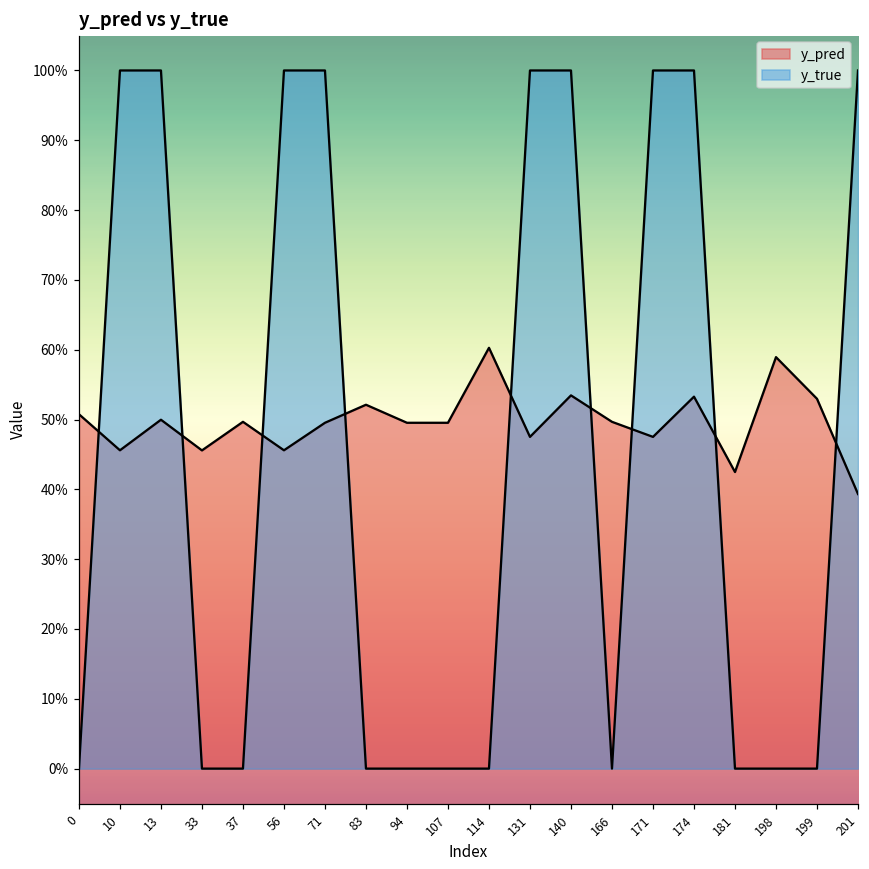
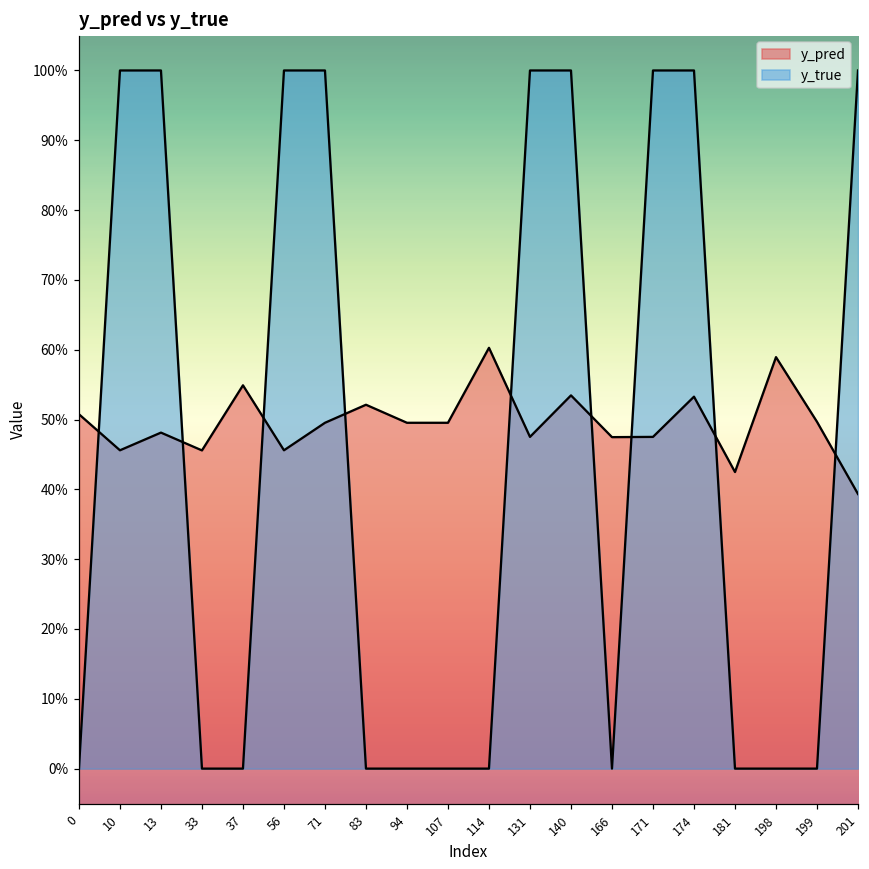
  {
    "y_pred": {
      "0": "51%",
      "10": "46%",
-     "13": "50%",
+     "13": "48%",
      "33": "46%",
-     "37": "50%",
+     "37": "55%",
      "56": "46%",
      "71": "50%",
      "83": "52%",
      "94": "50%",
      "107": "50%",
      "114": "60%",
      "131": "48%",
      "140": "53%",
-     "166": "50%",
+     "166": "47%",
      "171": "48%",
      "174": "53%",
      "181": "42%",
      "198": "59%",
-     "199": "53%",
+     "199": "50%",
      "201": "39%"
    },
    "y_true": {
      "0": "0%",
      "10": "100%",
      "13": "100%",
      "33": "0%",
      "37": "0%",
      "56": "100%",
      "71": "100%",
      "83": "0%",
      "94": "0%",
      "107": "0%",
      "114": "0%",
      "131": "100%",
      "140": "100%",
      "166": "0%",
      "171": "100%",
      "174": "100%",
      "181": "0%",
      "198": "0%",
      "199": "0%",
      "201": "100%"
    }
  }
